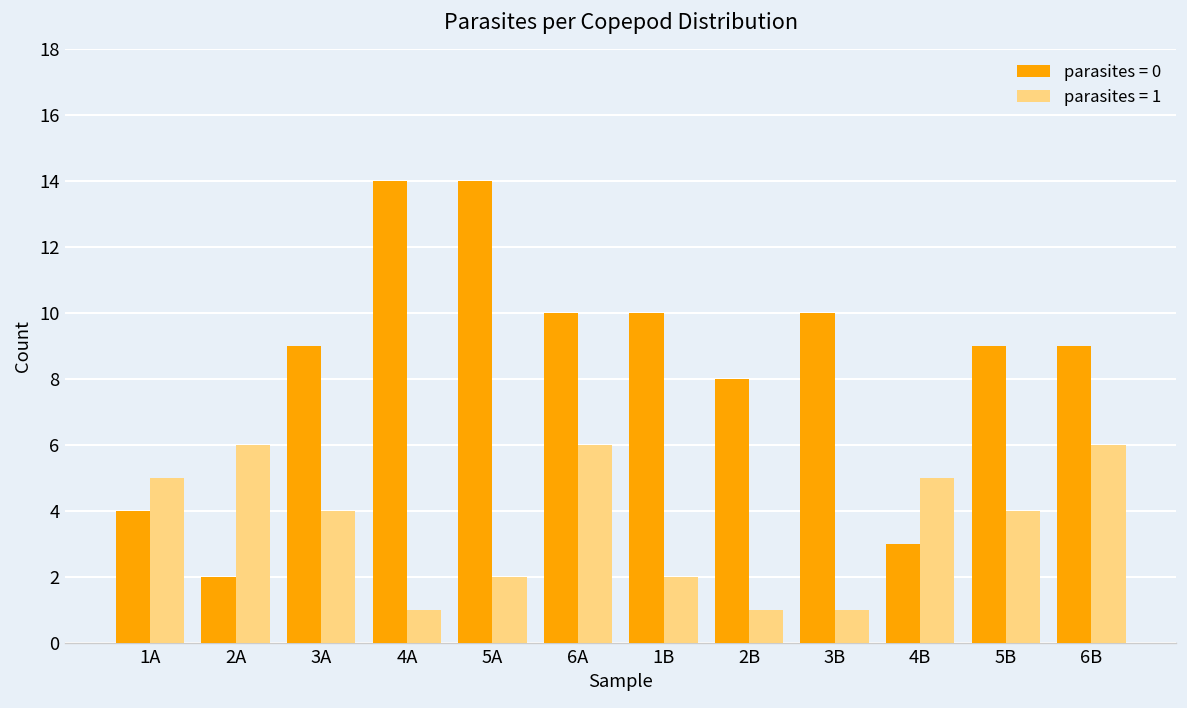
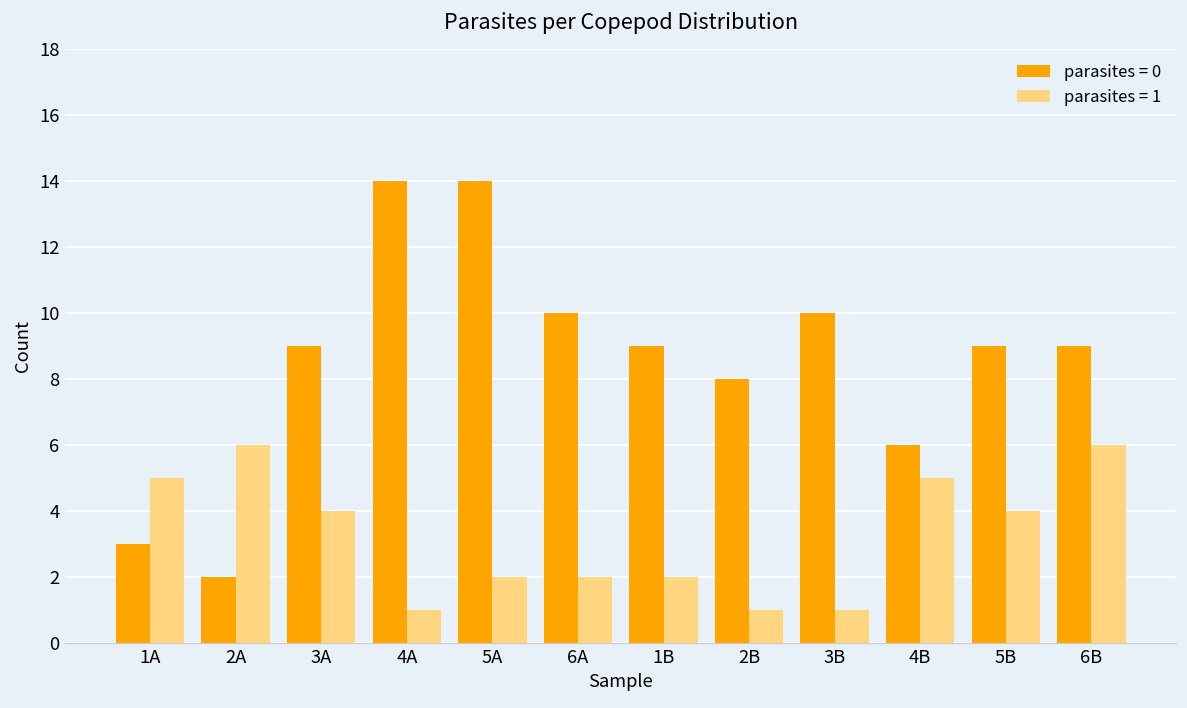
  {
    "parasites = 0": {
-     "1A": 4,
+     "1A": 3,
      "2A": 2,
      "3A": 9,
      "4A": 14,
      "5A": 14,
      "6A": 10,
-     "1B": 10,
+     "1B": 9,
      "2B": 8,
      "3B": 10,
-     "4B": 3,
+     "4B": 6,
      "5B": 9,
      "6B": 9
    },
    "parasites = 1": {
      "1A": 5,
      "2A": 6,
      "3A": 4,
      "4A": 1,
      "5A": 2,
-     "6A": 6,
+     "6A": 2,
      "1B": 2,
      "2B": 1,
      "3B": 1,
      "4B": 5,
      "5B": 4,
      "6B": 6
    }
  }
